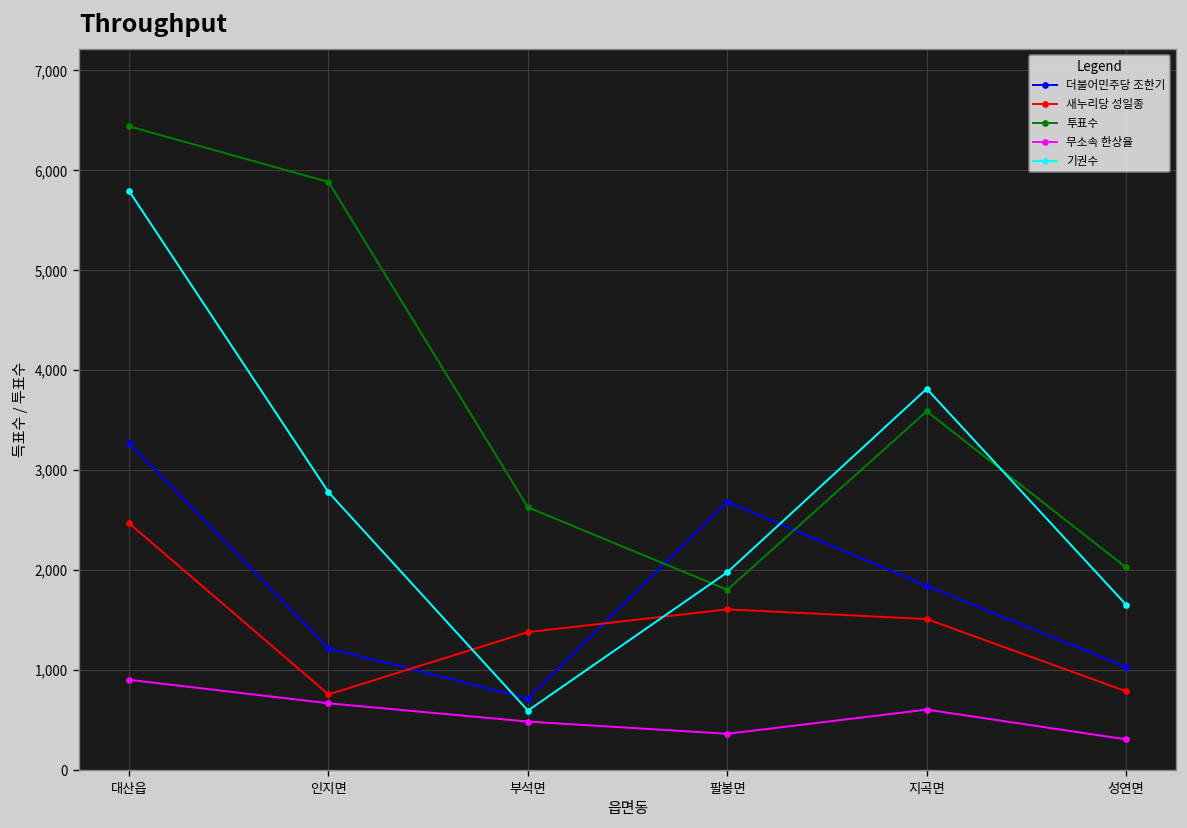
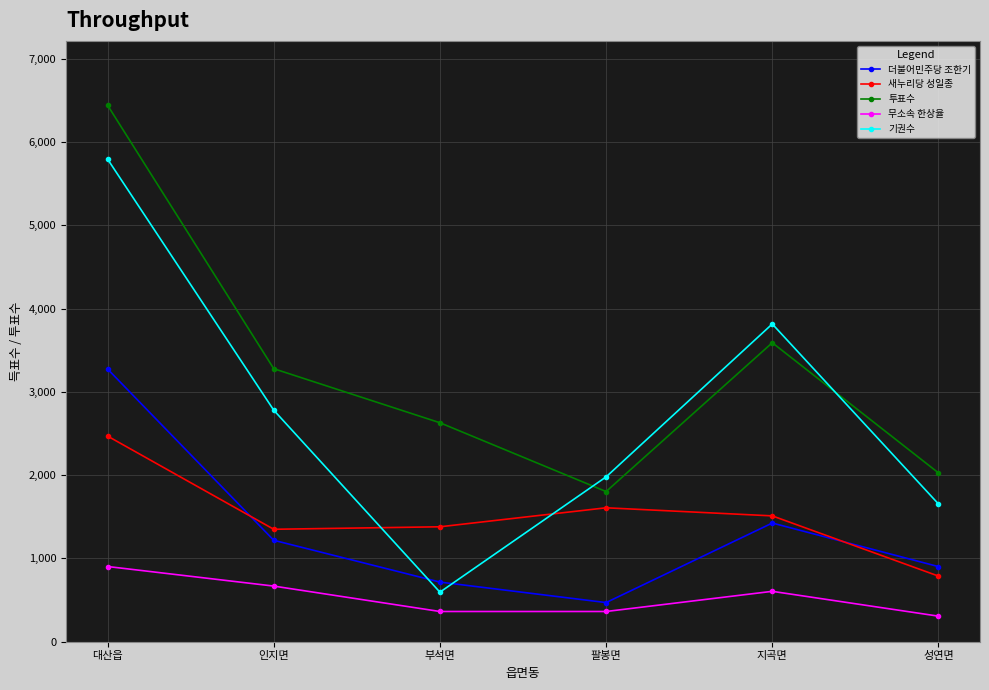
  {
    "더불어민주당 조한기": {
      "대산읍": "3,300",
      "인지면": "1,200",
      "부석면": "700",
-     "팔봉면": "2,700",
-     "지곡면": "1,800",
-     "성연면": "1,000"
+     "팔봉면": "500",
+     "지곡면": "1,400",
+     "성연면": "900"
    },
    "새누리당 성일종": {
      "대산읍": "2,500",
-     "인지면": "800",
+     "인지면": "1,400",
      "부석면": "1,400",
      "팔봉면": "1,600",
      "지곡면": "1,500",
      "성연면": "800"
    },
    "투표수": {
      "대산읍": "6,400",
-     "인지면": "5,900",
+     "인지면": "3,300",
      "부석면": "2,600",
      "팔봉면": "1,800",
      "지곡면": "3,600",
      "성연면": "2,000"
    },
    "무소속 한상율": {
      "대산읍": "900",
      "인지면": "700",
-     "부석면": "500",
+     "부석면": "400",
      "팔봉면": "400",
      "지곡면": "600",
      "성연면": "300"
    },
    "기권수": {
      "대산읍": "5,800",
      "인지면": "2,800",
      "부석면": "600",
      "팔봉면": "2,000",
      "지곡면": "3,800",
      "성연면": "1,700"
    }
  }
